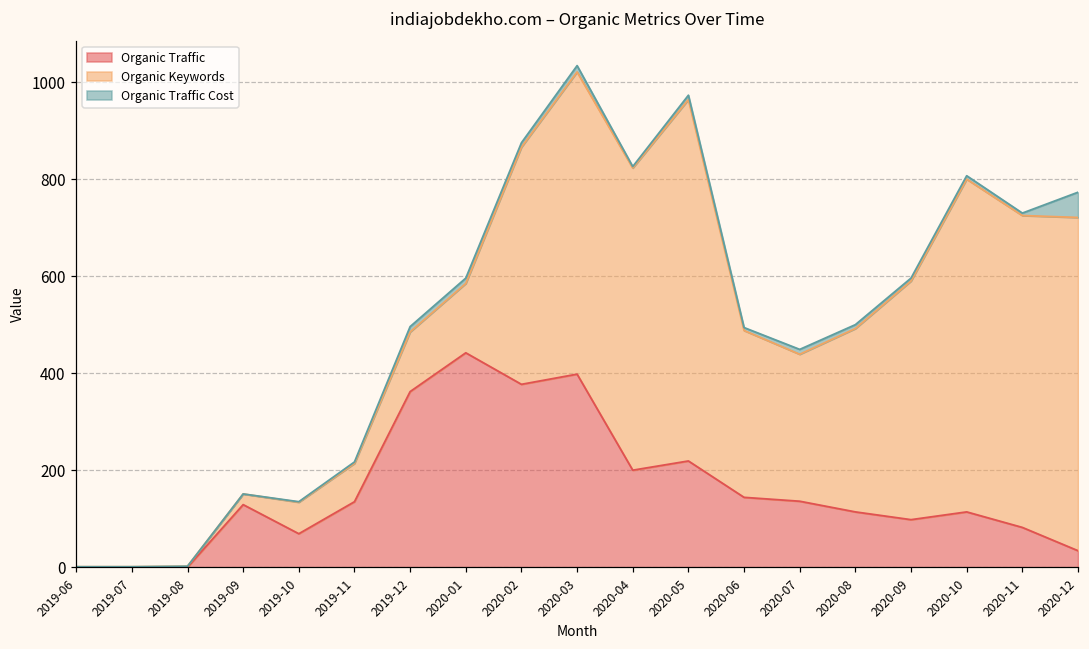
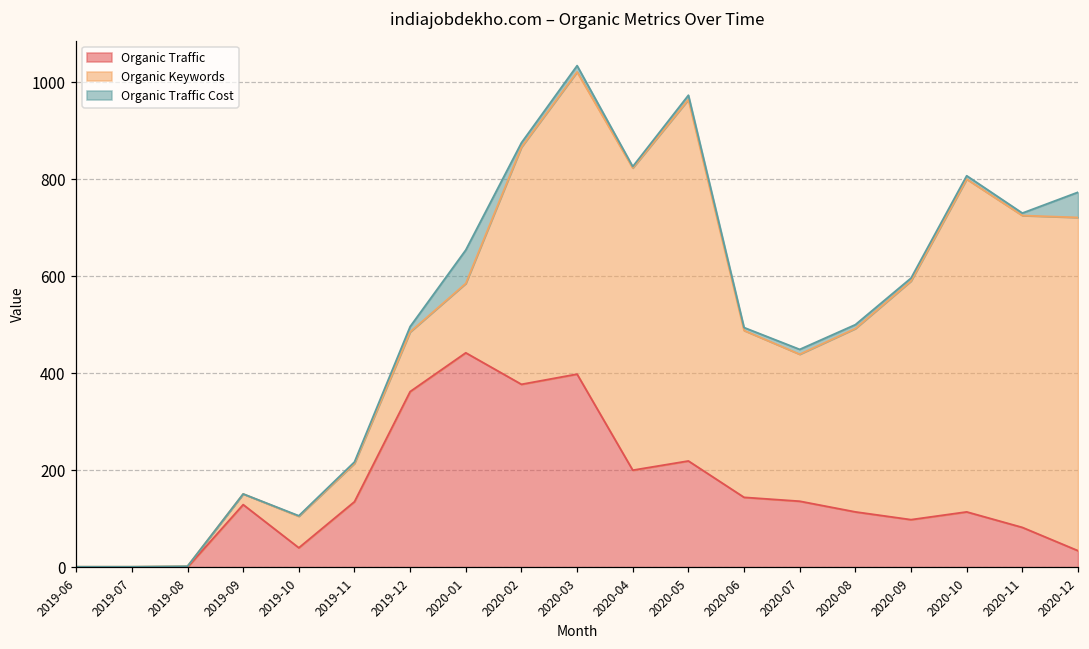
  {
    "Organic Traffic": {
      "2019-09": 130,
-     "2019-10": 70,
+     "2019-10": 40,
      "2019-11": 140,
      "2019-12": 360,
      "2020-01": 440,
      "2020-02": 380,
      "2020-03": 400,
      "2020-04": 200,
      "2020-05": 220,
      "2020-06": 140,
      "2020-07": 140,
      "2020-08": 110,
      "2020-09": 100,
      "2020-10": 110,
      "2020-11": 80,
      "2020-12": 30
    },
    "Organic Keywords": {
      "2019-12": 120,
      "2020-01": 140,
      "2020-02": 490,
      "2020-03": 620,
      "2020-05": 750,
      "2020-06": 340,
      "2020-07": 300,
      "2020-08": 380,
      "2020-09": 490,
      "2020-10": 690,
      "2020-12": 690
    },
    "Organic Traffic Cost": {
      "2019-12": 10,
-     "2020-01": 10,
+     "2020-01": 70,
      "2020-02": 10,
      "2020-03": 10,
      "2020-05": 10,
      "2020-06": 10,
      "2020-07": 10,
      "2020-08": 10,
      "2020-09": 10,
      "2020-10": 10,
      "2020-12": 50
    }
  }
